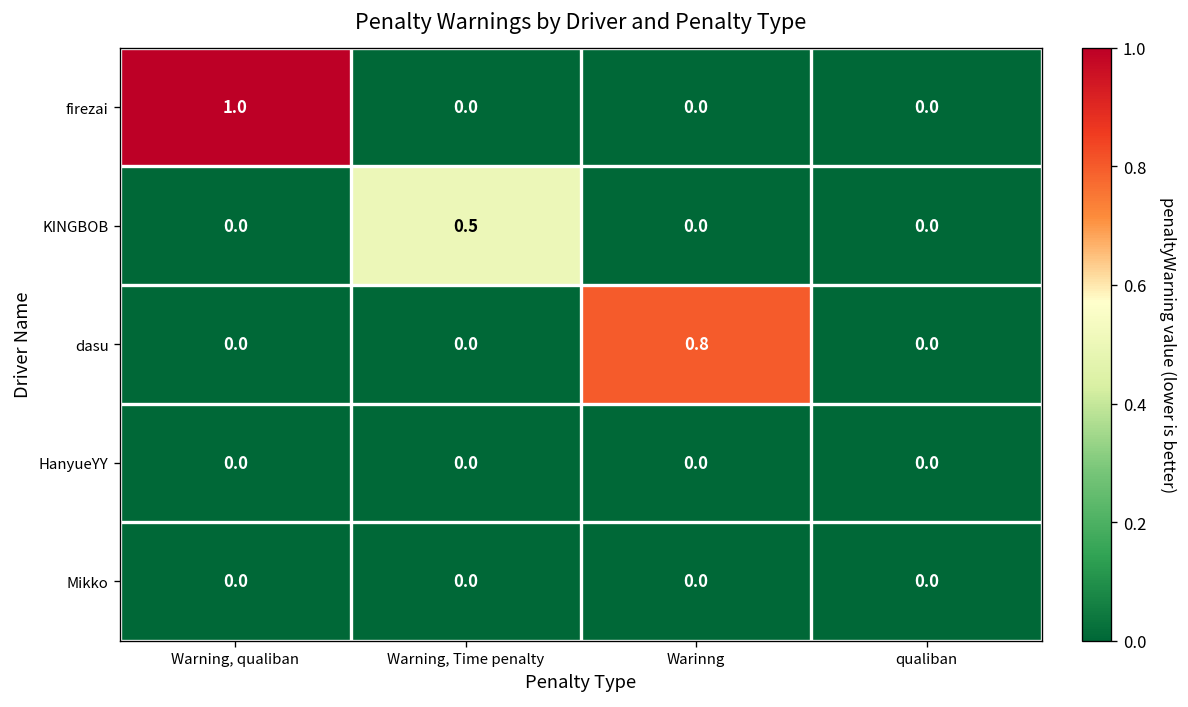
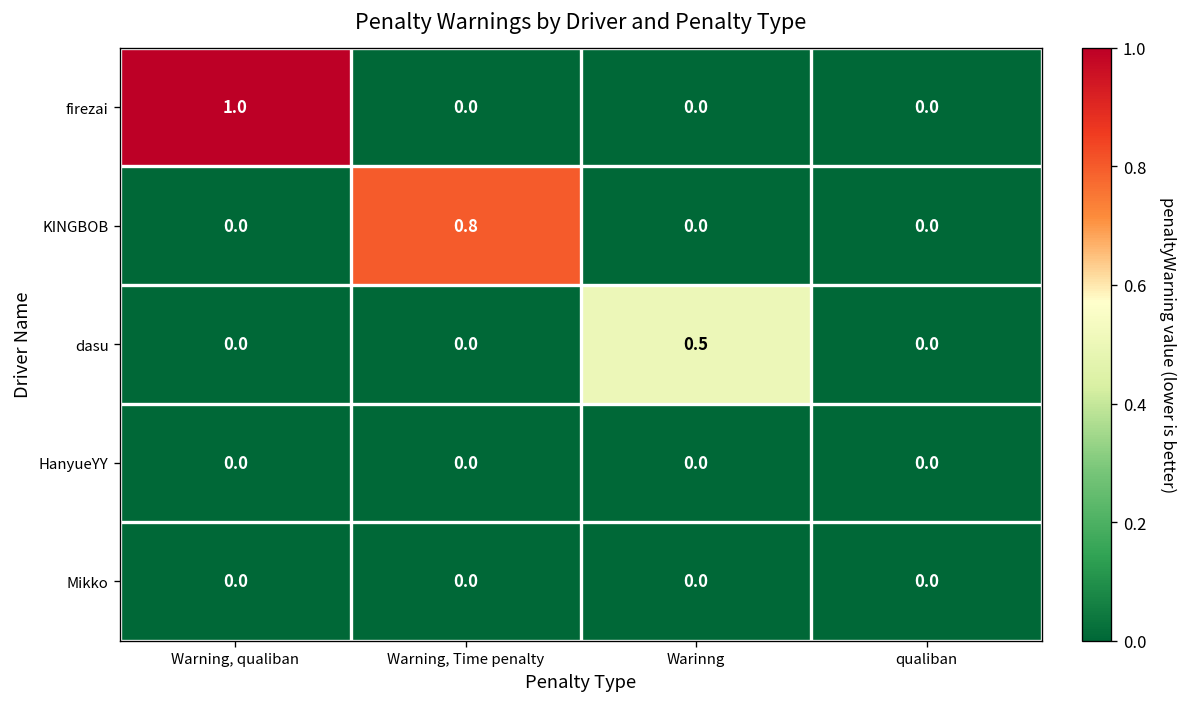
  {
    "firezai": {
      "Warning, qualiban": 1.0,
      "Warning, Time penalty": 0.0,
      "Warinng": 0.0,
      "qualiban": 0.0
    },
    "KINGBOB": {
      "Warning, qualiban": 0.0,
-     "Warning, Time penalty": 0.5,
+     "Warning, Time penalty": 0.8,
      "Warinng": 0.0,
      "qualiban": 0.0
    },
    "dasu": {
      "Warning, qualiban": 0.0,
      "Warning, Time penalty": 0.0,
-     "Warinng": 0.8,
+     "Warinng": 0.5,
      "qualiban": 0.0
    },
    "HanyueYY": {
      "Warning, qualiban": 0.0,
      "Warning, Time penalty": 0.0,
      "Warinng": 0.0,
      "qualiban": 0.0
    },
    "Mikko": {
      "Warning, qualiban": 0.0,
      "Warning, Time penalty": 0.0,
      "Warinng": 0.0,
      "qualiban": 0.0
    }
  }
